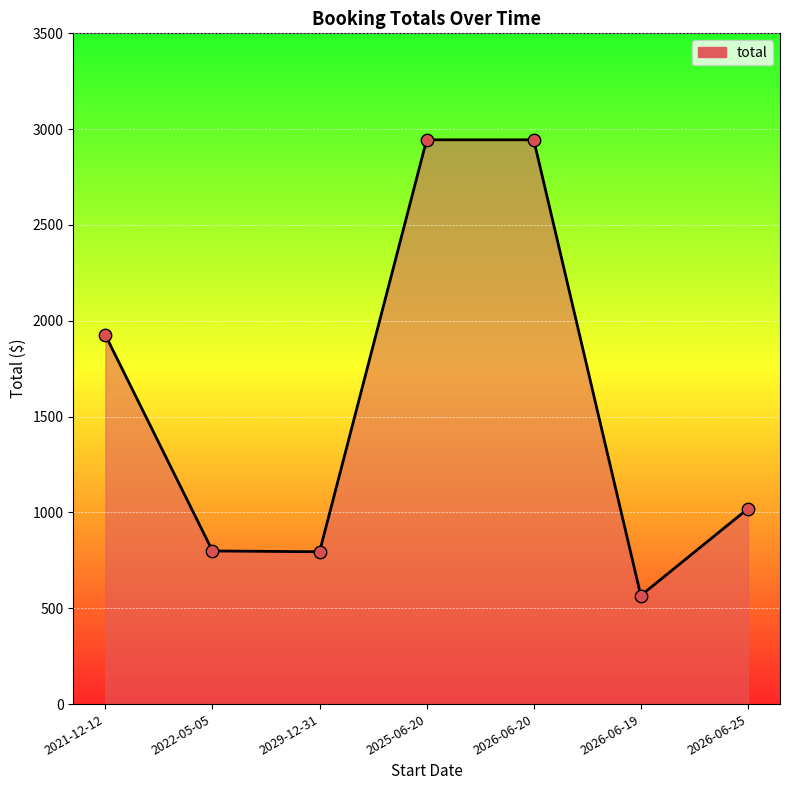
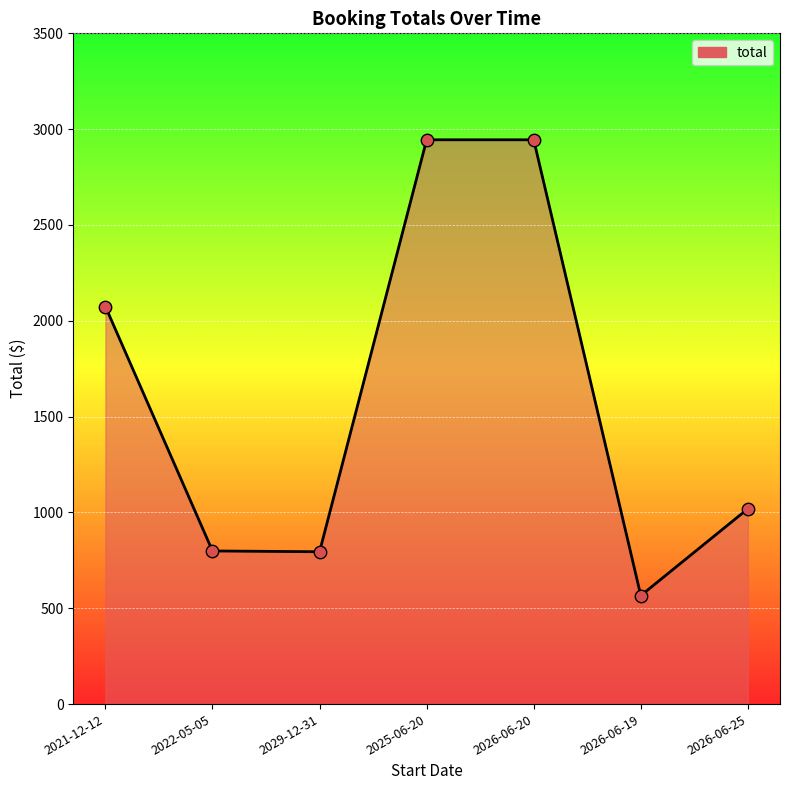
  {
-   "2021-12-12": 1930,
+   "2021-12-12": 2070,
    "2022-05-05": 800,
    "2029-12-31": 790,
    "2025-06-20": 2940,
    "2026-06-20": 2940,
    "2026-06-19": 570,
    "2026-06-25": 1020
  }
